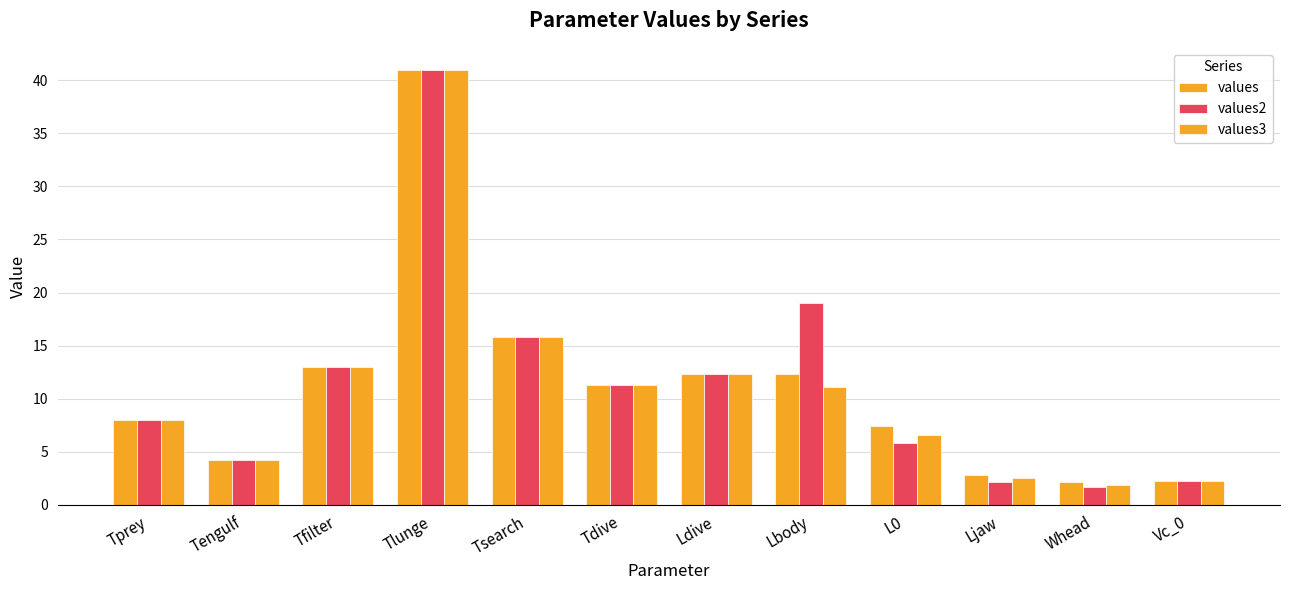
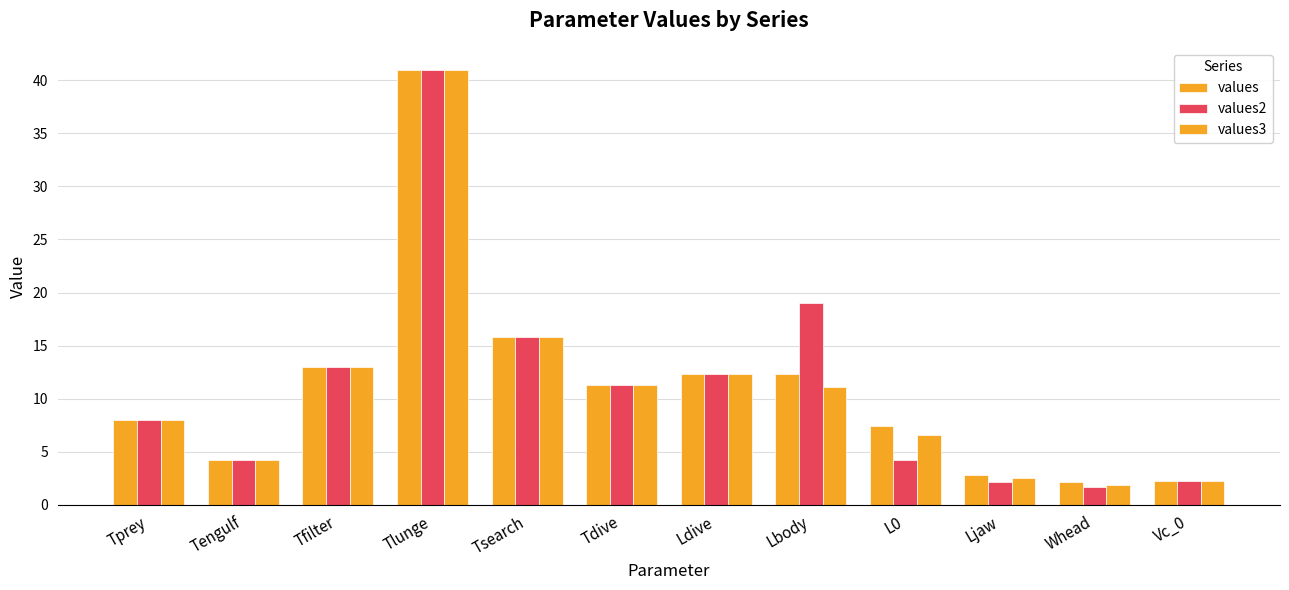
  {
    "values2": {
      "Tprey": 8.0,
      "Tengulf": 4.2,
      "Tfilter": 13.0,
      "Tlunge": 41.0,
      "Tsearch": 15.8,
      "Tdive": 11.3,
      "Ldive": 12.3,
      "Lbody": 19.0,
-     "L0": 5.8,
+     "L0": 4.2,
      "Ljaw": 2.2,
      "Whead": 1.7,
      "Vc_0": 2.3
    }
  }
